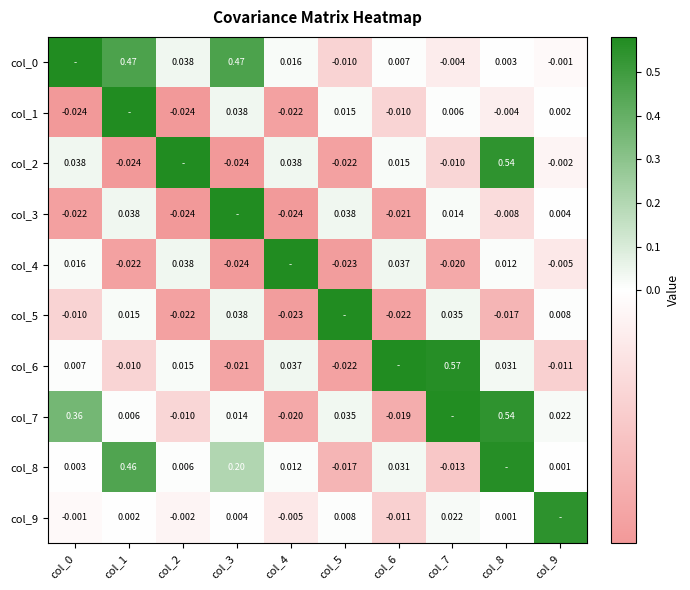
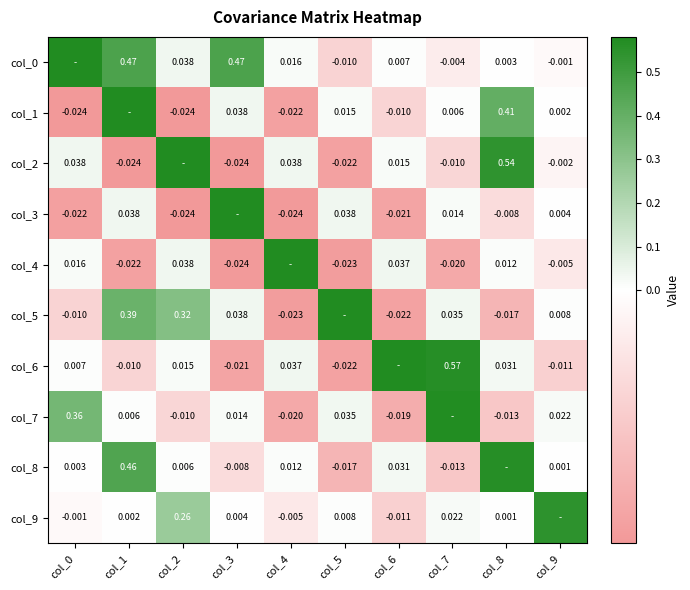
  {
    "col_0": {
      "col_1": 0.47,
      "col_2": 0.038,
      "col_3": 0.47,
      "col_4": 0.016,
      "col_5": -0.010,
      "col_6": 0.007,
      "col_7": -0.004,
      "col_8": 0.003,
      "col_9": -0.001
    },
    "col_1": {
      "col_0": -0.024,
      "col_2": -0.024,
      "col_3": 0.038,
      "col_4": -0.022,
      "col_5": 0.015,
      "col_6": -0.010,
      "col_7": 0.006,
-     "col_8": -0.004,
+     "col_8": 0.41,
      "col_9": 0.002
    },
    "col_2": {
      "col_0": 0.038,
      "col_1": -0.024,
      "col_3": -0.024,
      "col_4": 0.038,
      "col_5": -0.022,
      "col_6": 0.015,
      "col_7": -0.010,
      "col_8": 0.54,
      "col_9": -0.002
    },
    "col_3": {
      "col_0": -0.022,
      "col_1": 0.038,
      "col_2": -0.024,
      "col_4": -0.024,
      "col_5": 0.038,
      "col_6": -0.021,
      "col_7": 0.014,
      "col_8": -0.008,
      "col_9": 0.004
    },
    "col_4": {
      "col_0": 0.016,
      "col_1": -0.022,
      "col_2": 0.038,
      "col_3": -0.024,
      "col_5": -0.023,
      "col_6": 0.037,
      "col_7": -0.020,
      "col_8": 0.012,
      "col_9": -0.005
    },
    "col_5": {
      "col_0": -0.010,
-     "col_1": 0.015,
-     "col_2": -0.022,
+     "col_1": 0.39,
+     "col_2": 0.32,
      "col_3": 0.038,
      "col_4": -0.023,
      "col_6": -0.022,
      "col_7": 0.035,
      "col_8": -0.017,
      "col_9": 0.008
    },
    "col_6": {
      "col_0": 0.007,
      "col_1": -0.010,
      "col_2": 0.015,
      "col_3": -0.021,
      "col_4": 0.037,
      "col_5": -0.022,
      "col_7": 0.57,
      "col_8": 0.031,
      "col_9": -0.011
    },
    "col_7": {
      "col_0": 0.36,
      "col_1": 0.006,
      "col_2": -0.010,
      "col_3": 0.014,
      "col_4": -0.020,
      "col_5": 0.035,
      "col_6": -0.019,
-     "col_8": 0.54,
+     "col_8": -0.013,
      "col_9": 0.022
    },
    "col_8": {
      "col_0": 0.003,
      "col_1": 0.46,
      "col_2": 0.006,
-     "col_3": 0.20,
+     "col_3": -0.008,
      "col_4": 0.012,
      "col_5": -0.017,
      "col_6": 0.031,
      "col_7": -0.013,
      "col_9": 0.001
    },
    "col_9": {
      "col_0": -0.001,
      "col_1": 0.002,
-     "col_2": -0.002,
+     "col_2": 0.26,
      "col_3": 0.004,
      "col_4": -0.005,
      "col_5": 0.008,
      "col_6": -0.011,
      "col_7": 0.022,
      "col_8": 0.001
    }
  }
